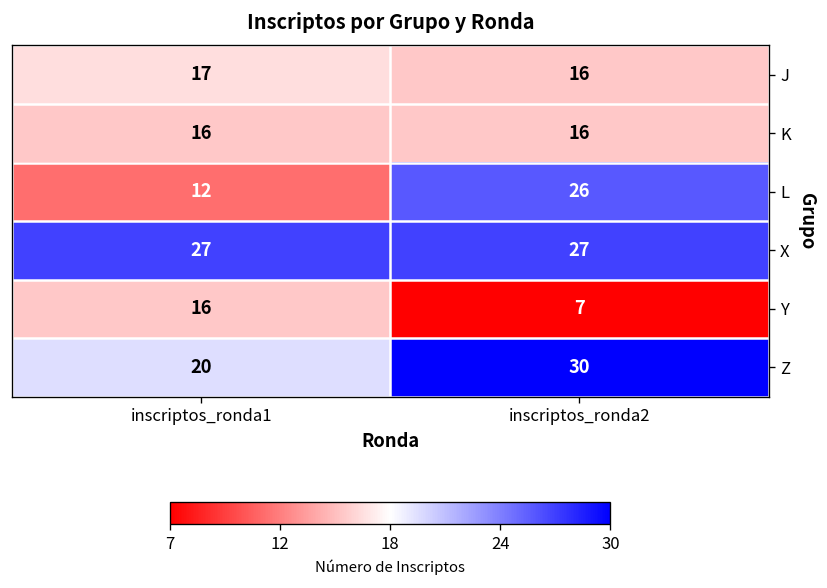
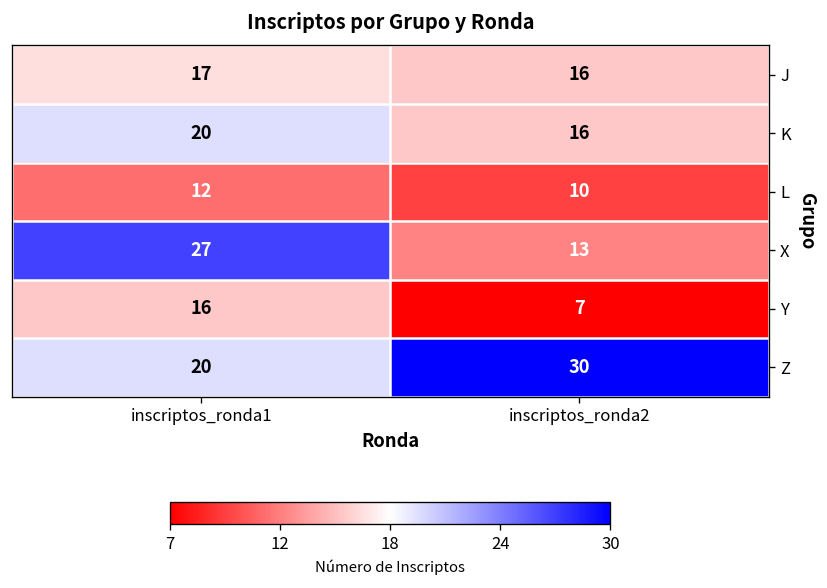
  {
    "J": {
      "inscriptos_ronda1": 17,
      "inscriptos_ronda2": 16
    },
    "K": {
-     "inscriptos_ronda1": 16,
+     "inscriptos_ronda1": 20,
      "inscriptos_ronda2": 16
    },
    "L": {
      "inscriptos_ronda1": 12,
-     "inscriptos_ronda2": 26
+     "inscriptos_ronda2": 10
    },
    "X": {
      "inscriptos_ronda1": 27,
-     "inscriptos_ronda2": 27
+     "inscriptos_ronda2": 13
    },
    "Y": {
      "inscriptos_ronda1": 16,
      "inscriptos_ronda2": 7
    },
    "Z": {
      "inscriptos_ronda1": 20,
      "inscriptos_ronda2": 30
    }
  }
